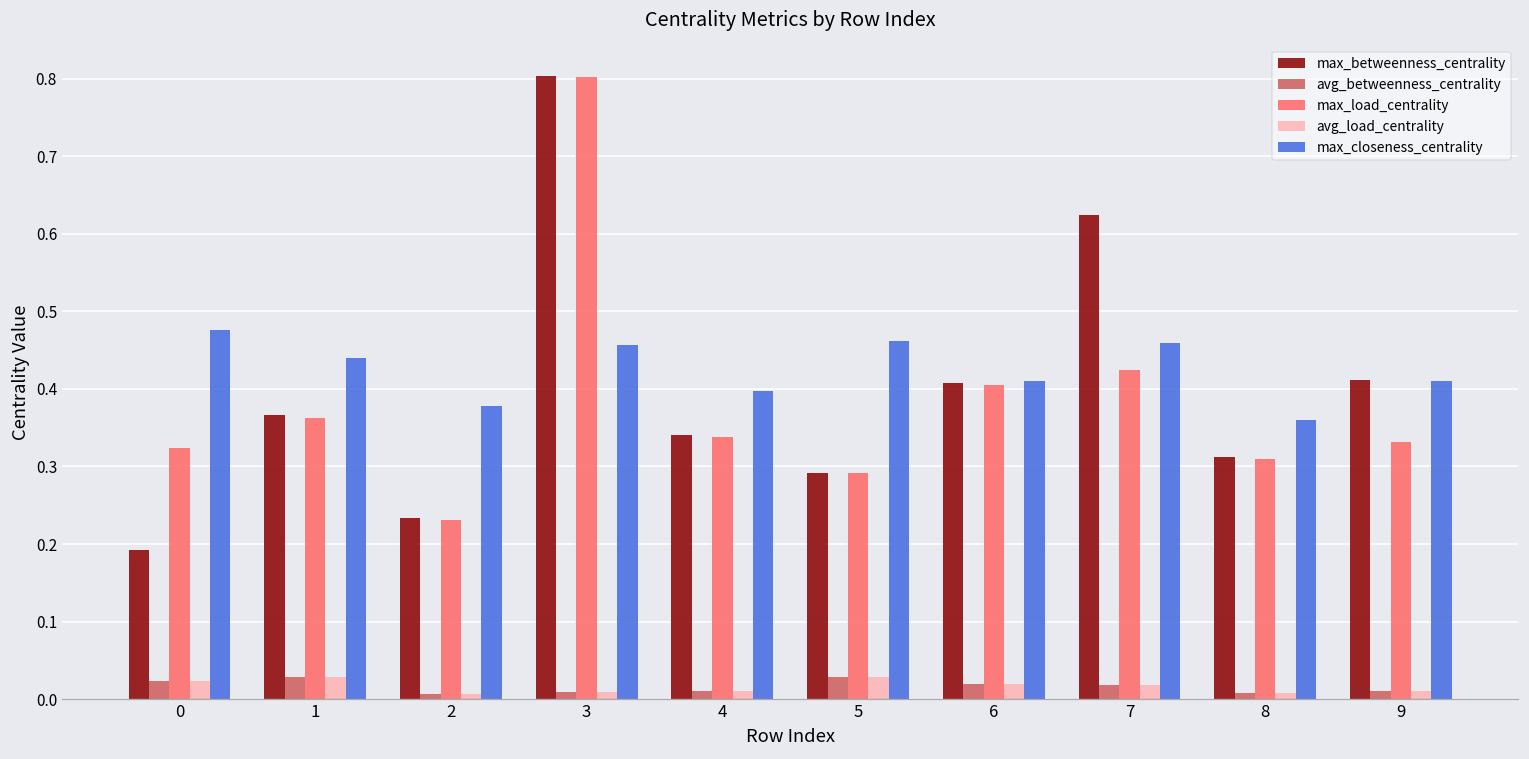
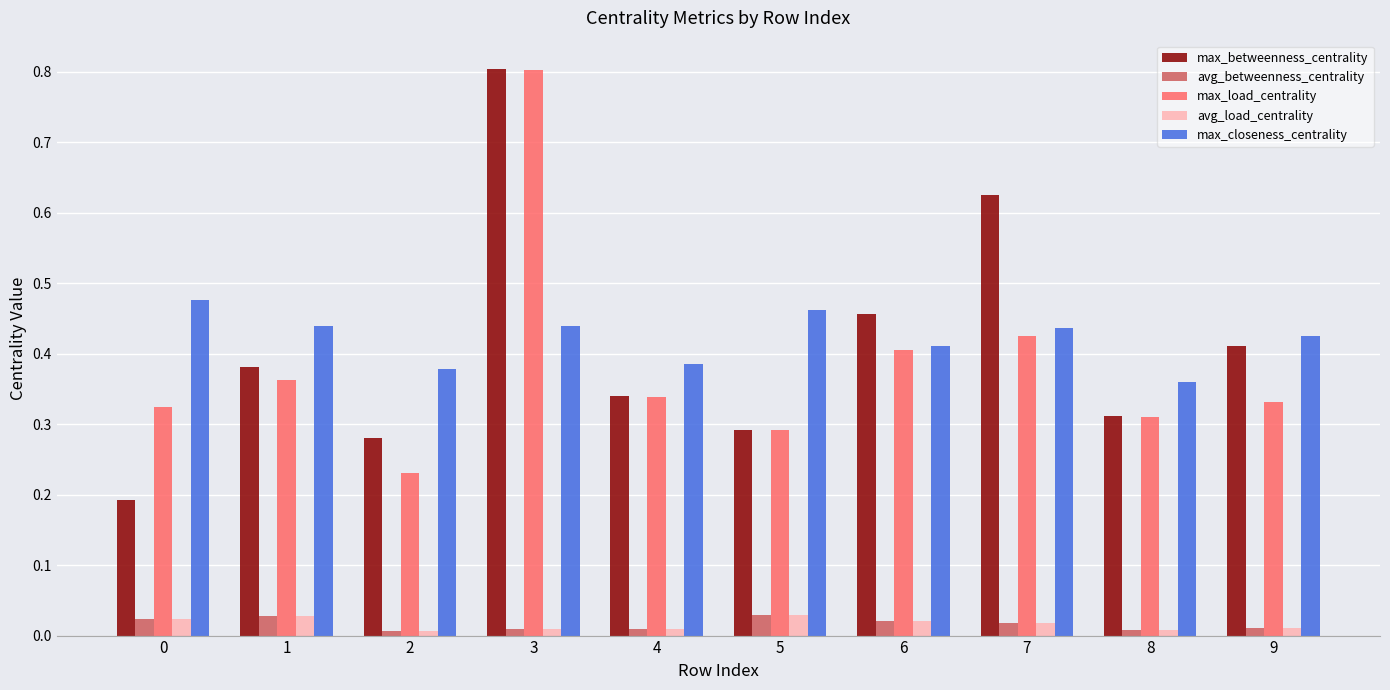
  {
    "max_betweenness_centrality": {
      "0": 0.19,
-     "1": 0.37,
-     "2": 0.23,
+     "1": 0.38,
+     "2": 0.28,
      "3": 0.80,
      "4": 0.34,
      "5": 0.29,
-     "6": 0.41,
+     "6": 0.46,
      "7": 0.62,
      "8": 0.31,
      "9": 0.41
    },
    "avg_load_centrality": {
      "0": 0.02,
      "1": 0.03,
      "2": 0.01,
      "3": 0.01,
      "4": 0.01,
      "5": 0.03,
      "6": 0.02,
      "7": 0.02,
      "8": 0.01,
      "9": 0.01
    },
    "max_closeness_centrality": {
      "0": 0.48,
      "1": 0.44,
      "2": 0.38,
-     "3": 0.46,
-     "4": 0.40,
+     "3": 0.44,
+     "4": 0.38,
      "5": 0.46,
      "6": 0.41,
-     "7": 0.46,
+     "7": 0.44,
      "8": 0.36,
-     "9": 0.41
+     "9": 0.42
    }
  }
